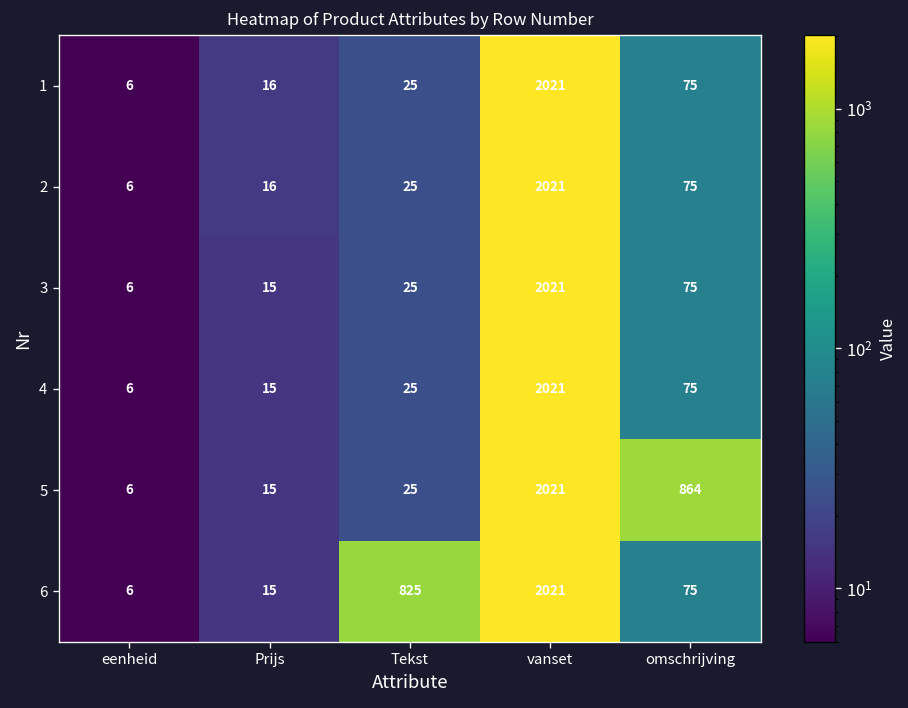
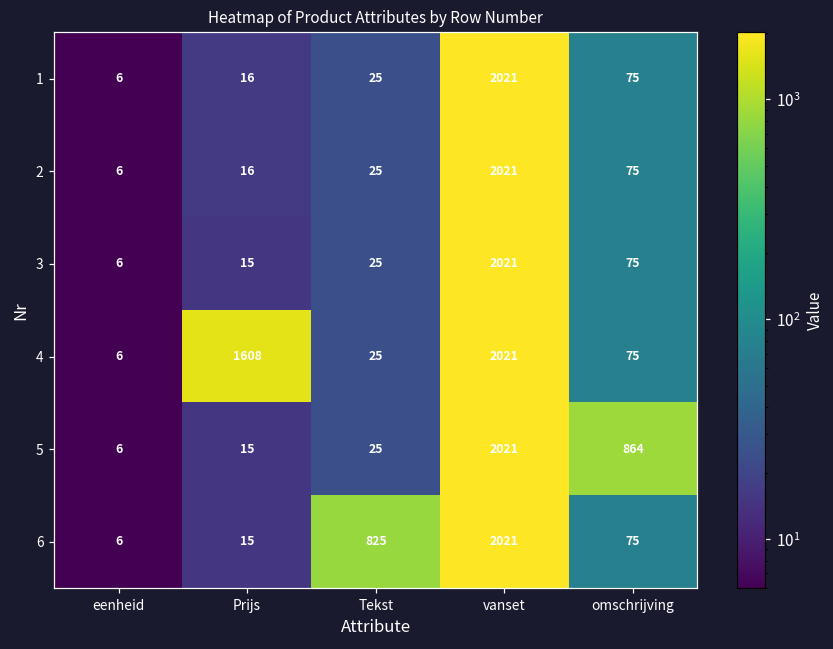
  {
    "1": {
      "eenheid": 6,
      "Prijs": 16,
      "Tekst": 25,
      "vanset": 2021,
      "omschrijving": 75
    },
    "2": {
      "eenheid": 6,
      "Prijs": 16,
      "Tekst": 25,
      "vanset": 2021,
      "omschrijving": 75
    },
    "3": {
      "eenheid": 6,
      "Prijs": 15,
      "Tekst": 25,
      "vanset": 2021,
      "omschrijving": 75
    },
    "4": {
      "eenheid": 6,
-     "Prijs": 15,
+     "Prijs": 1608,
      "Tekst": 25,
      "vanset": 2021,
      "omschrijving": 75
    },
    "5": {
      "eenheid": 6,
      "Prijs": 15,
      "Tekst": 25,
      "vanset": 2021,
      "omschrijving": 864
    },
    "6": {
      "eenheid": 6,
      "Prijs": 15,
      "Tekst": 825,
      "vanset": 2021,
      "omschrijving": 75
    }
  }
